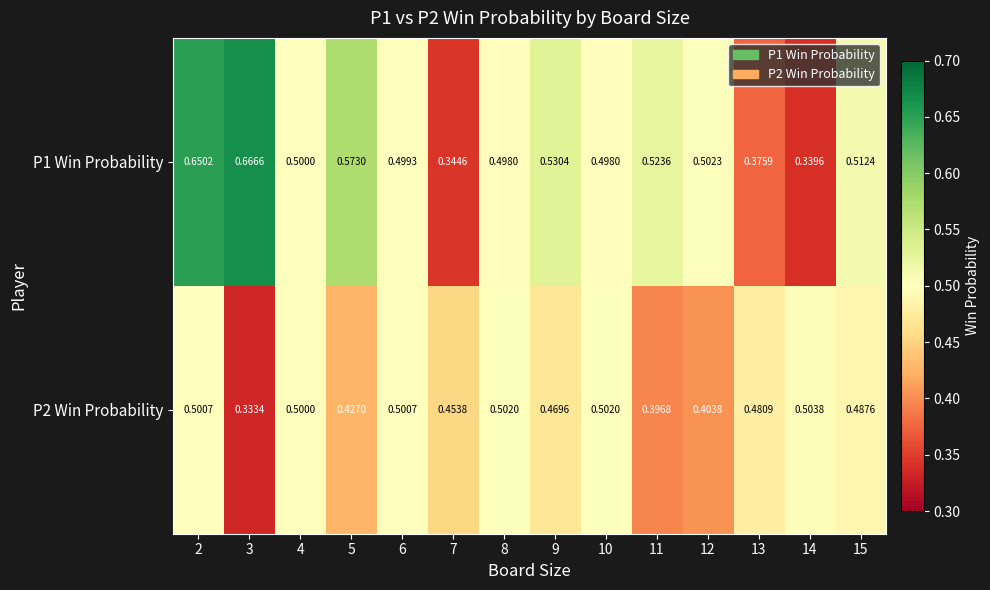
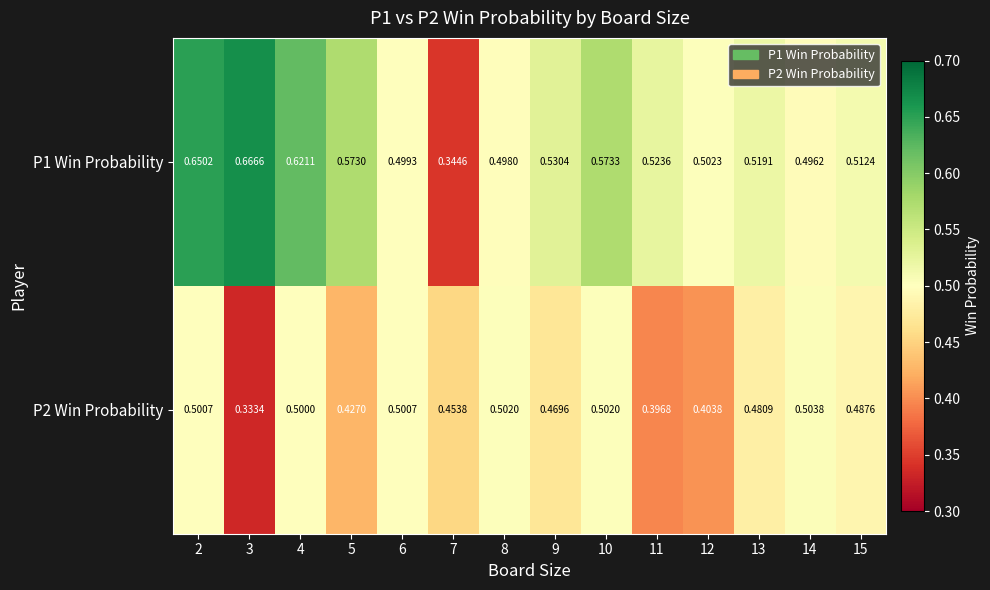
  {
    "P1 Win Probability": {
      "2": 0.6502,
      "3": 0.6666,
-     "4": 0.5000,
+     "4": 0.6211,
      "5": 0.5730,
      "6": 0.4993,
      "7": 0.3446,
      "8": 0.4980,
      "9": 0.5304,
-     "10": 0.4980,
+     "10": 0.5733,
      "11": 0.5236,
      "12": 0.5023,
-     "13": 0.3759,
-     "14": 0.3396,
+     "13": 0.5191,
+     "14": 0.4962,
      "15": 0.5124
    },
    "P2 Win Probability": {
      "2": 0.5007,
      "3": 0.3334,
      "4": 0.5000,
      "5": 0.4270,
      "6": 0.5007,
      "7": 0.4538,
      "8": 0.5020,
      "9": 0.4696,
      "10": 0.5020,
      "11": 0.3968,
      "12": 0.4038,
      "13": 0.4809,
      "14": 0.5038,
      "15": 0.4876
    }
  }
